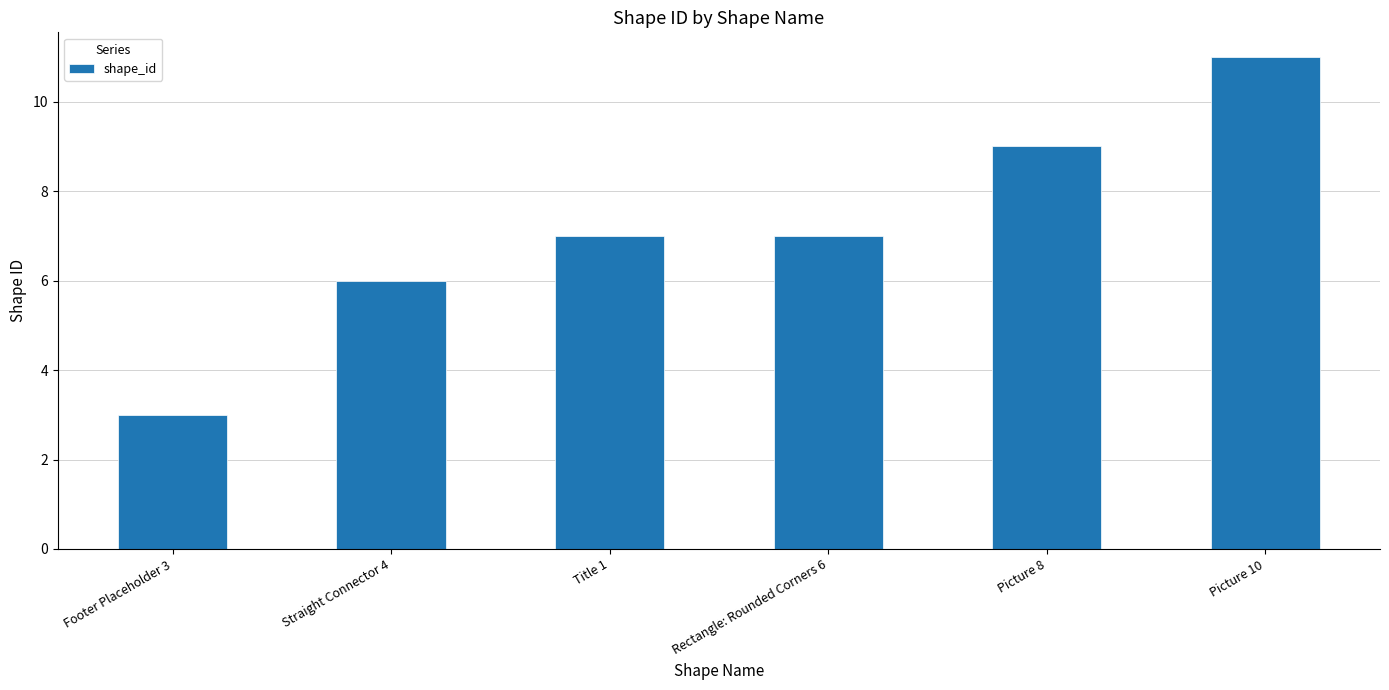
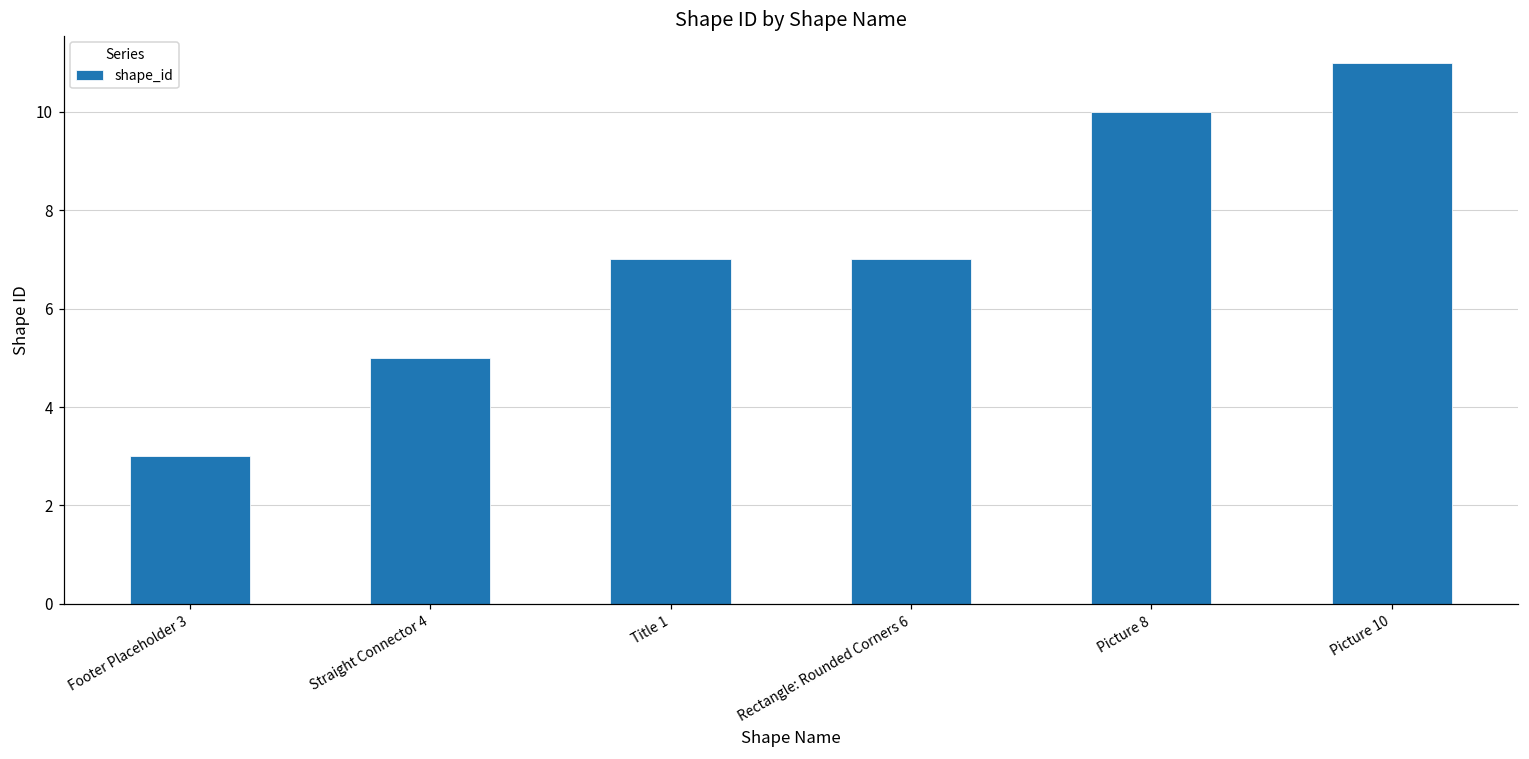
  {
    "Footer Placeholder 3": 3,
-   "Straight Connector 4": 6,
+   "Straight Connector 4": 5,
    "Title 1": 7,
    "Rectangle: Rounded Corners 6": 7,
-   "Picture 8": 9,
+   "Picture 8": 10,
    "Picture 10": 11
  }
